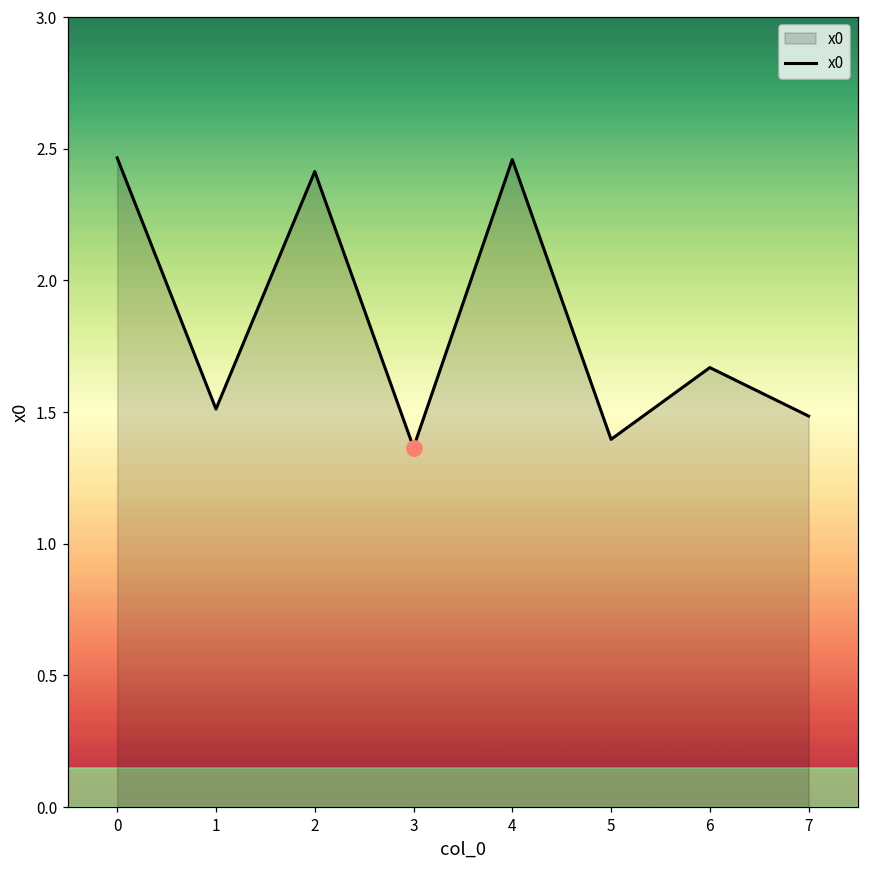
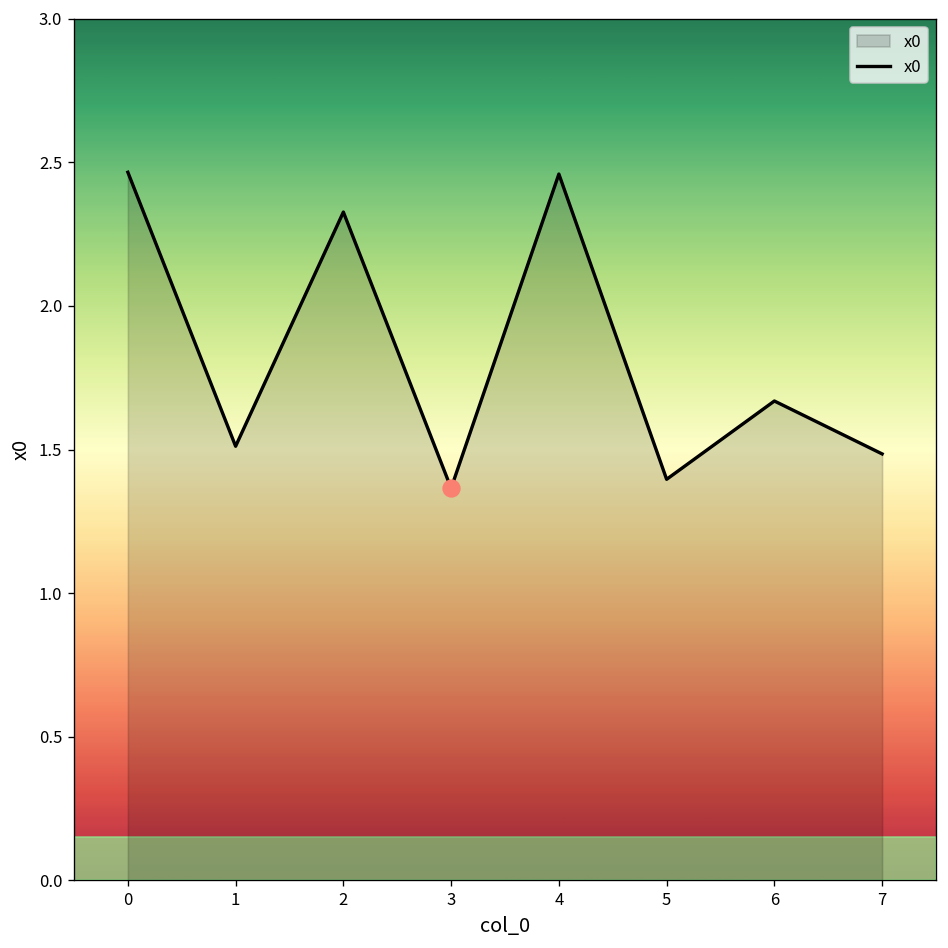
  {
    "x0": {
      "0": 2.47,
      "1": 1.51,
-     "2": 2.41,
+     "2": 2.33,
      "4": 2.46,
      "5": 1.40,
      "6": 1.67,
      "7": 1.48
    }
  }
